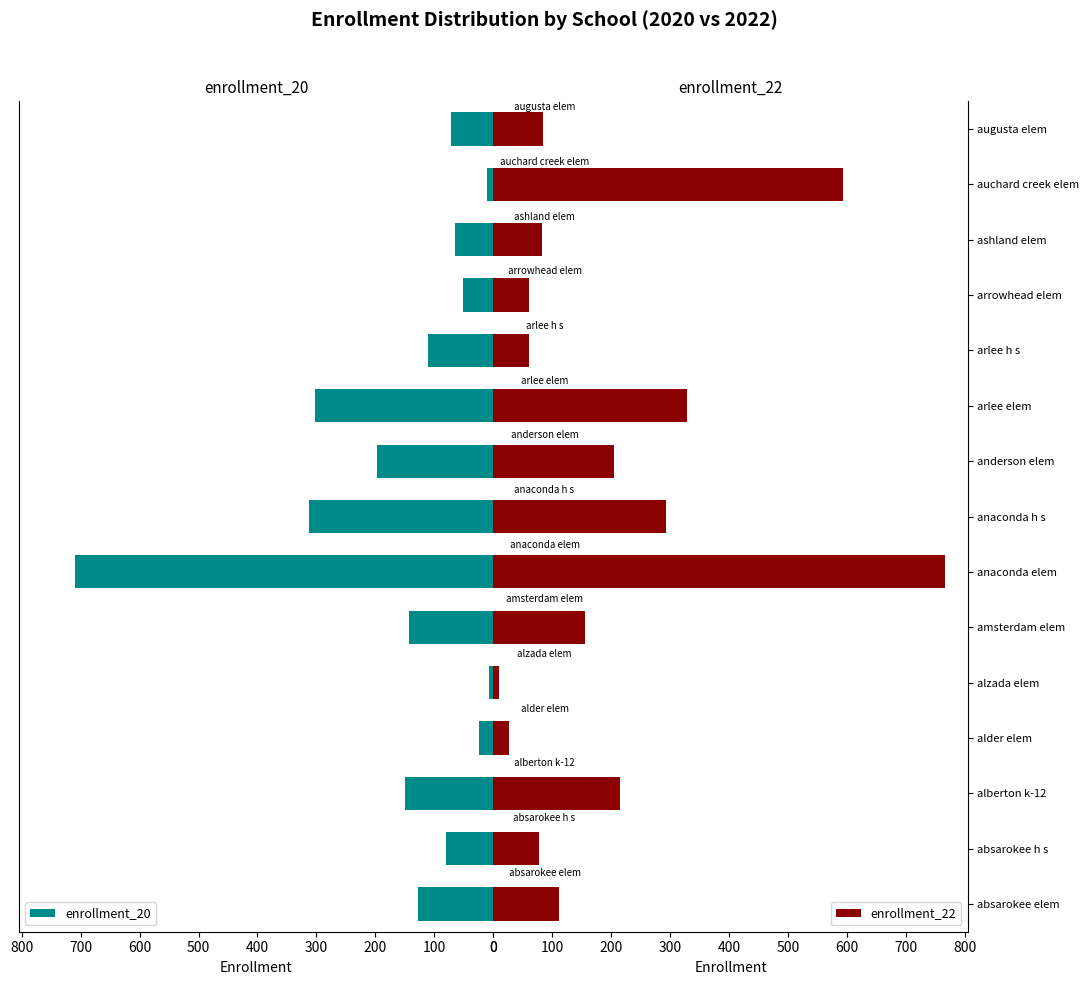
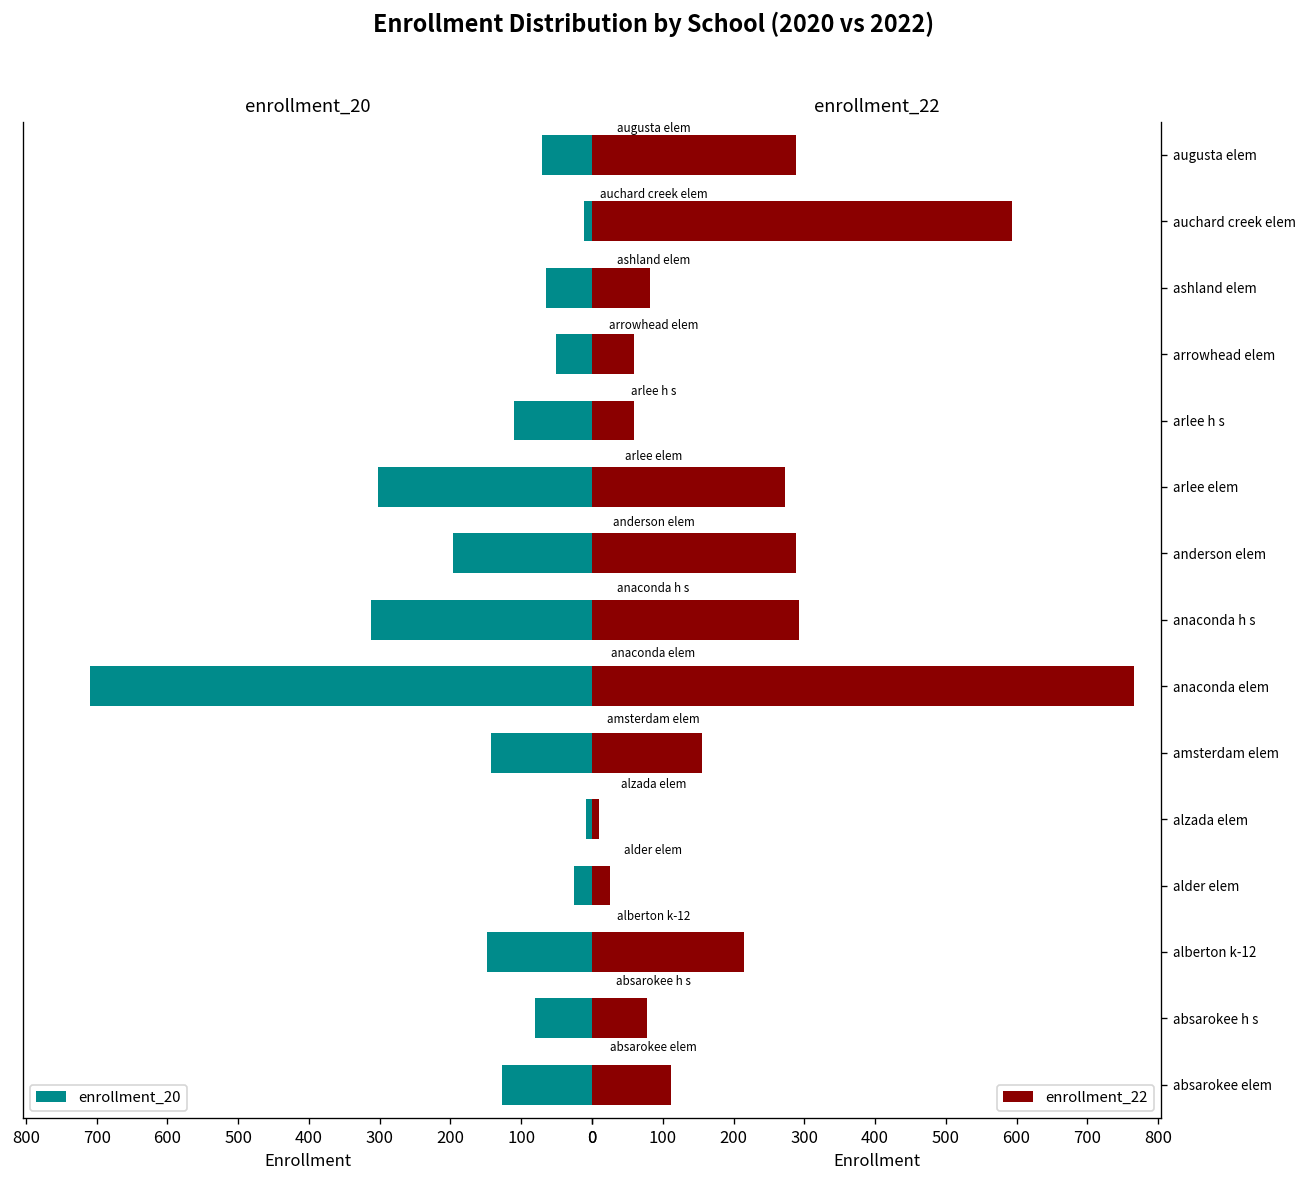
  {
    "enrollment_22": {
-     "augusta elem": 90,
+     "augusta elem": 290,
      "auchard creek elem": 590,
      "ashland elem": 80,
      "arrowhead elem": 60,
      "arlee h s": 60,
-     "arlee elem": 330,
-     "anderson elem": 210,
+     "arlee elem": 270,
+     "anderson elem": 290,
      "anaconda h s": 290,
      "anaconda elem": 770,
      "amsterdam elem": 160,
      "alzada elem": 10,
      "alder elem": 30,
      "alberton k-12": 220,
      "absarokee h s": 80,
      "absarokee elem": 110
    }
  }
